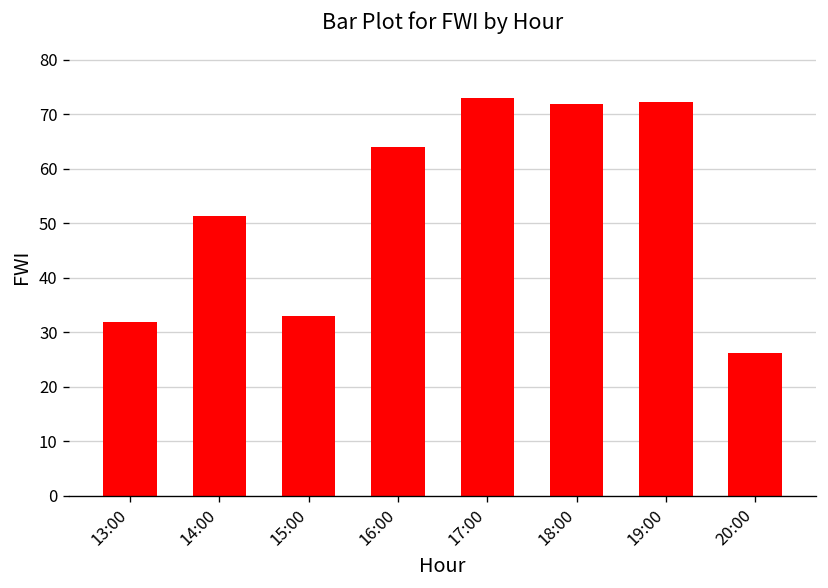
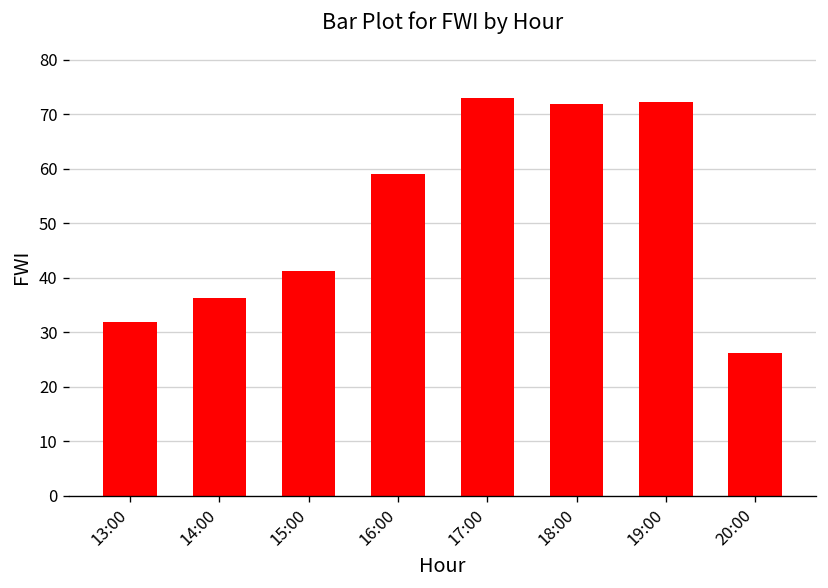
  {
    "13:00": 32,
-   "14:00": 51,
-   "15:00": 33,
-   "16:00": 64,
+   "14:00": 36,
+   "15:00": 41,
+   "16:00": 59,
    "17:00": 73,
    "18:00": 72,
    "19:00": 72,
    "20:00": 26
  }
